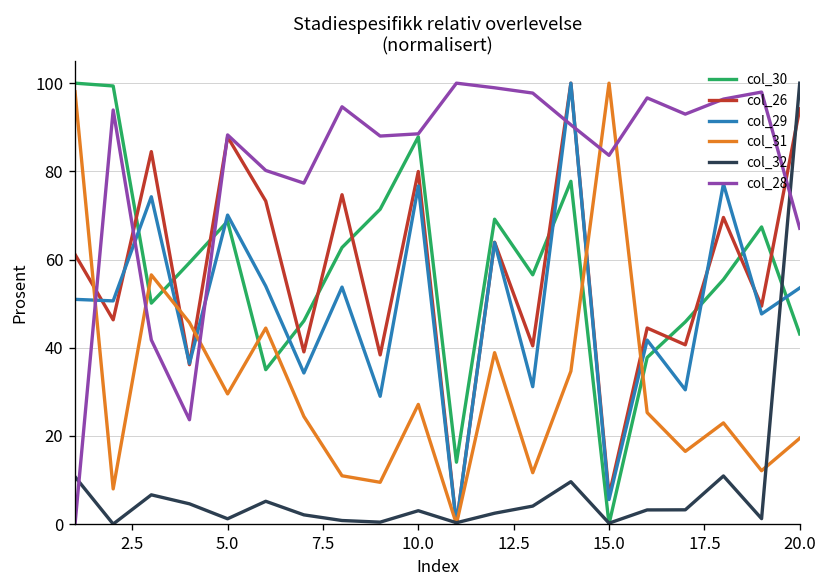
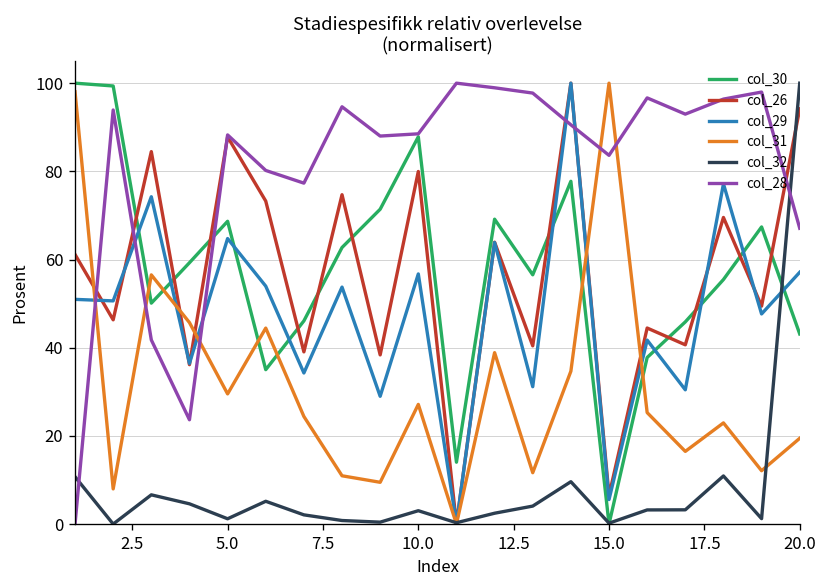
  {
    "col_30": {
      "5.0": 69,
      "20.0": 43
    },
    "col_26": {
      "10.0": 80,
      "15.0": 6,
      "20.0": 94
    },
    "col_29": {
-     "5.0": 70,
-     "10.0": 77,
+     "5.0": 65,
+     "10.0": 57,
      "15.0": 6,
-     "20.0": 54
+     "20.0": 57
    },
    "col_31": {
      "5.0": 30,
      "10.0": 27,
      "15.0": 100,
      "20.0": 19
    },
    "col_32": {
      "5.0": 1,
      "10.0": 3,
      "20.0": 100
    },
    "col_28": {
      "15.0": 84,
      "20.0": 67
    }
  }
